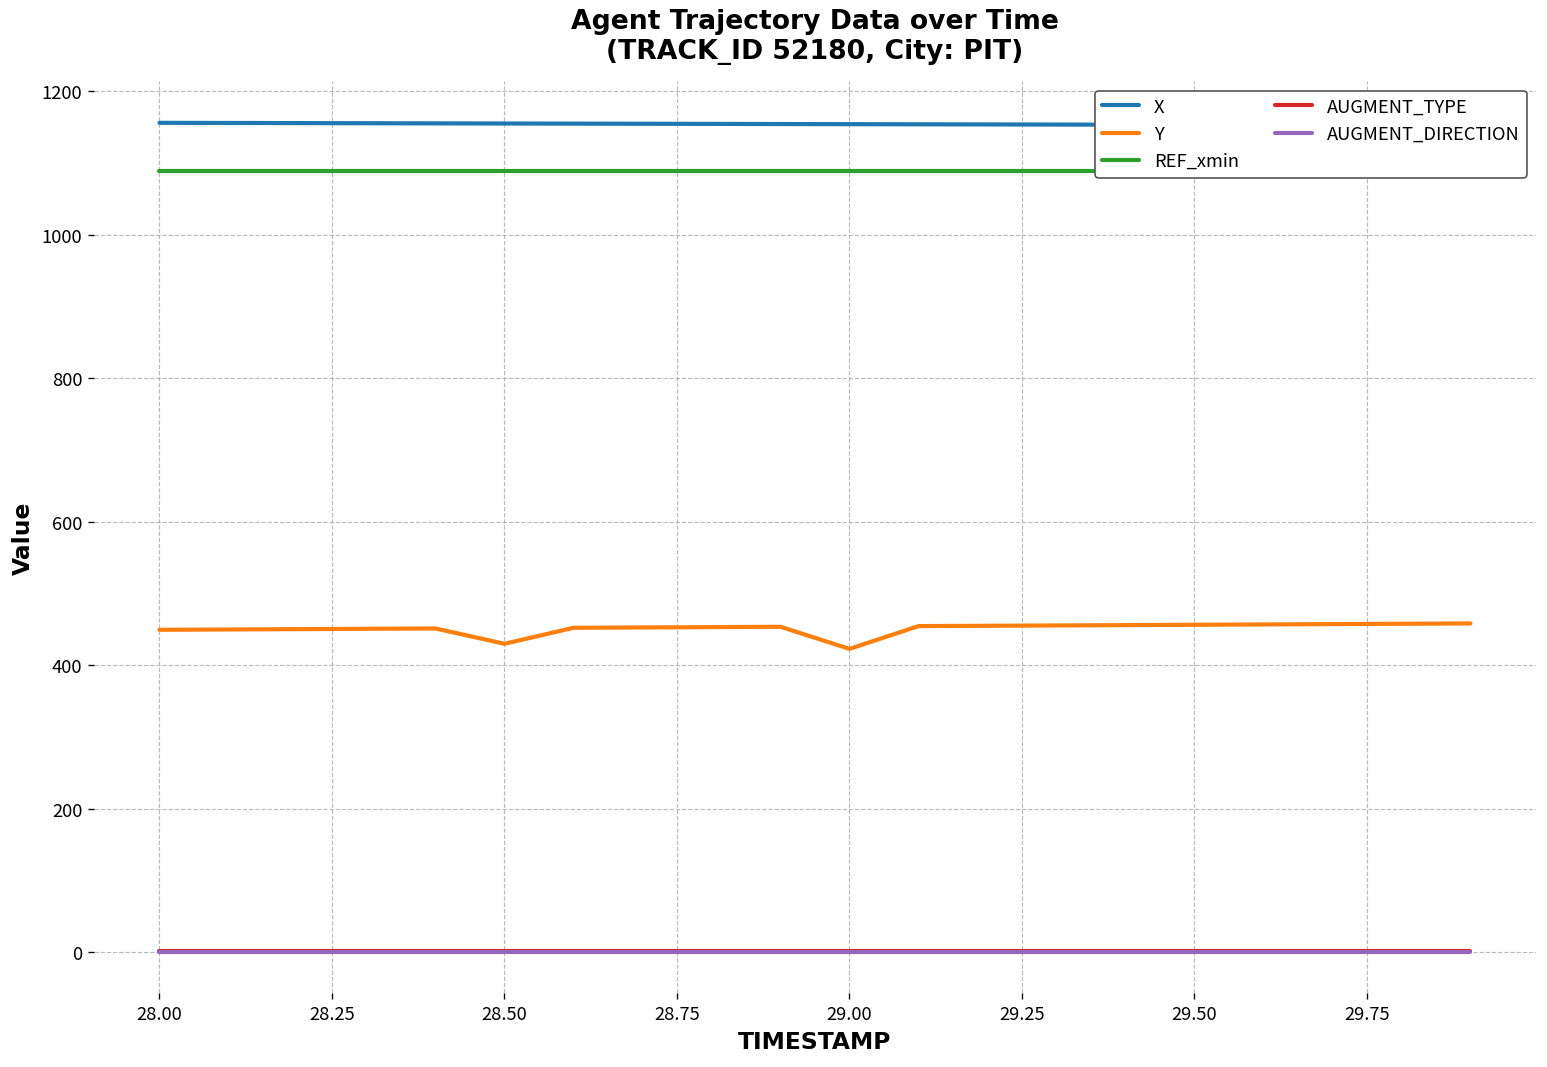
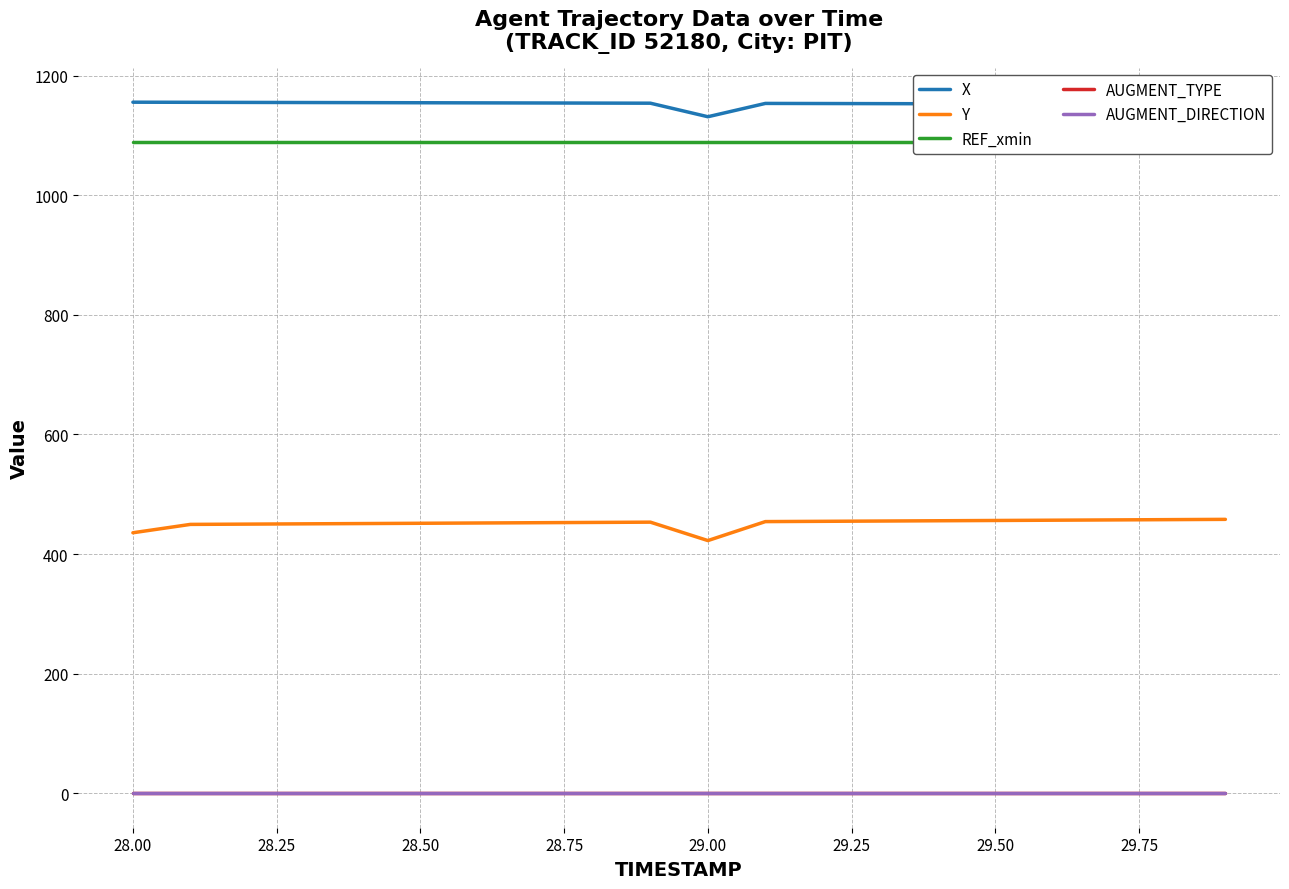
  {
    "X": {
      "28.00": 1160,
      "28.50": 1150,
-     "29.00": 1150
+     "29.00": 1130
    },
    "Y": {
-     "28.00": 450,
-     "28.50": 430,
+     "28.00": 440,
+     "28.50": 450,
      "29.00": 420,
      "29.50": 460
    },
    "REF_xmin": {
      "28.00": 1090,
      "28.50": 1090,
      "29.00": 1090
    },
    "AUGMENT_DIRECTION": {
      "28.00": 0,
      "28.50": 0,
      "29.00": 0,
      "29.50": 0
    }
  }
